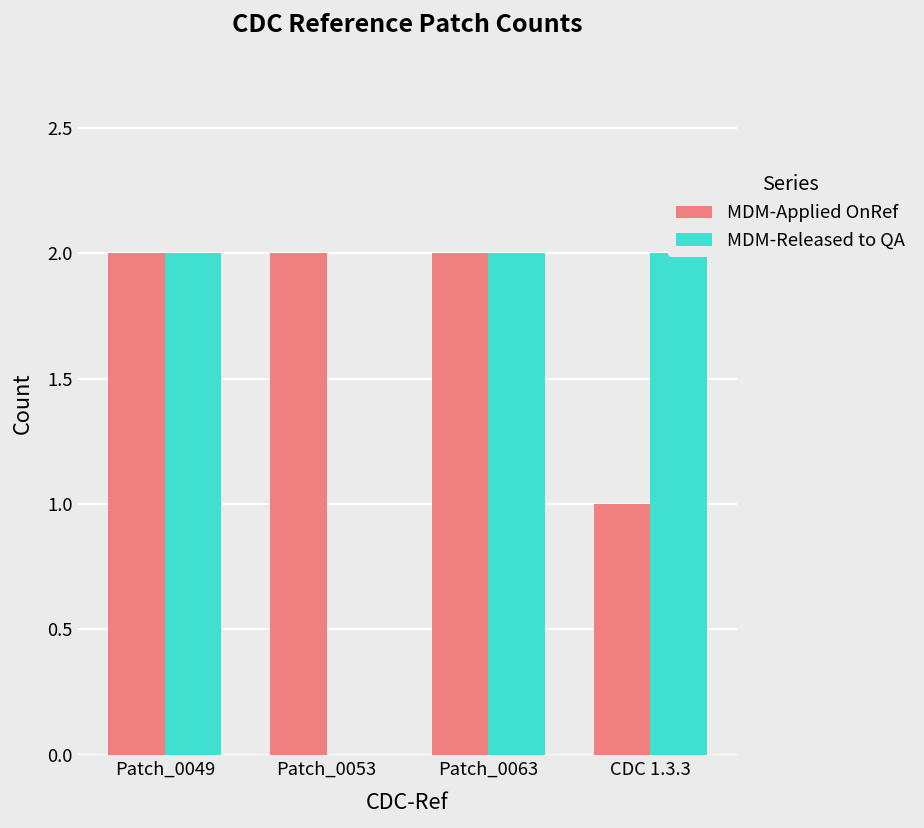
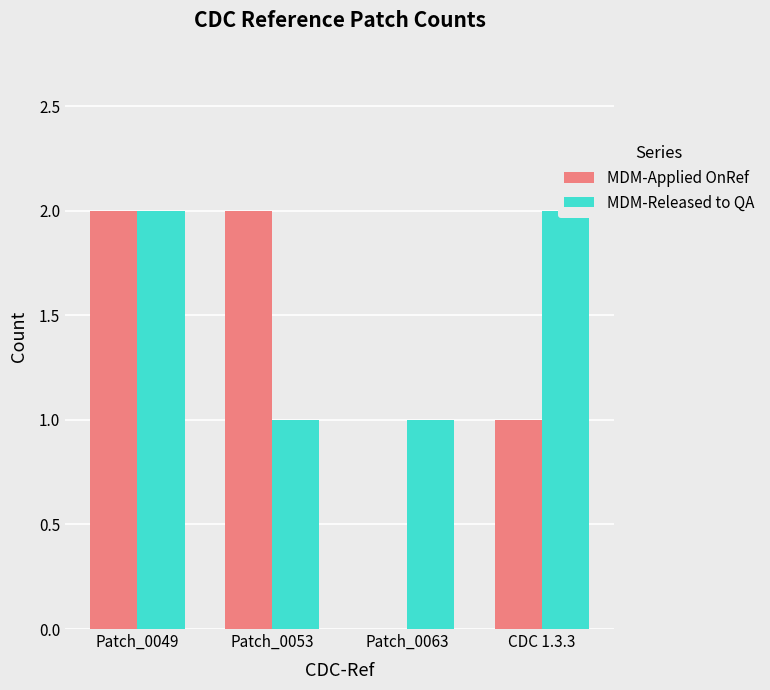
  {
    "MDM-Applied OnRef": {
      "Patch_0049": 2,
      "Patch_0053": 2,
-     "Patch_0063": 2,
+     "Patch_0063": 0,
      "CDC 1.3.3": 1
    },
    "MDM-Released to QA": {
      "Patch_0049": 2,
-     "Patch_0053": 0,
-     "Patch_0063": 2
+     "Patch_0053": 1,
+     "Patch_0063": 1
    }
  }
